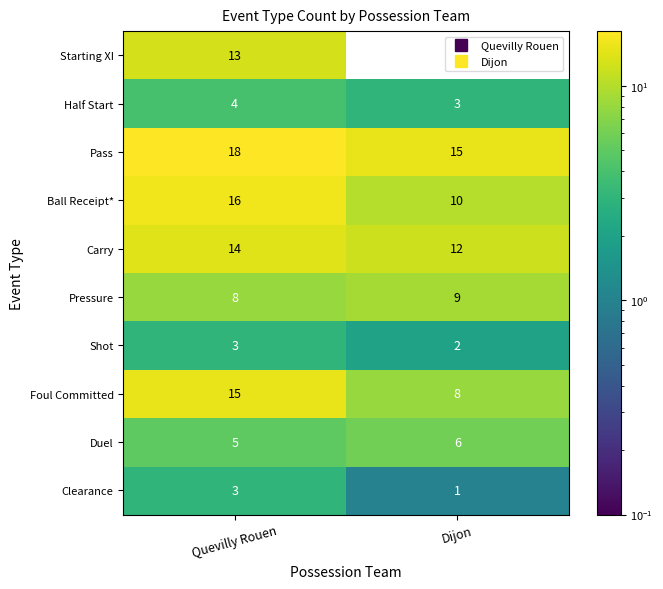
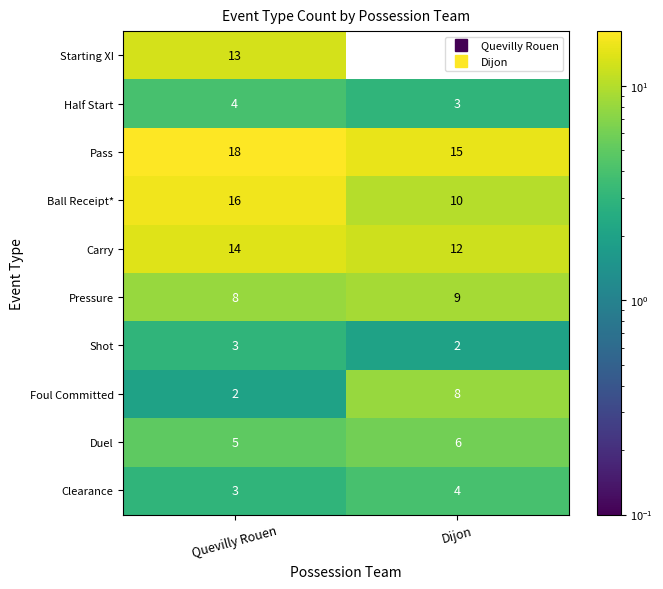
  {
    "Starting XI": {
      "Quevilly Rouen": 13
    },
    "Half Start": {
      "Quevilly Rouen": 4,
      "Dijon": 3
    },
    "Pass": {
      "Quevilly Rouen": 18,
      "Dijon": 15
    },
    "Ball Receipt*": {
      "Quevilly Rouen": 16,
      "Dijon": 10
    },
    "Carry": {
      "Quevilly Rouen": 14,
      "Dijon": 12
    },
    "Pressure": {
      "Quevilly Rouen": 8,
      "Dijon": 9
    },
    "Shot": {
      "Quevilly Rouen": 3,
      "Dijon": 2
    },
    "Foul Committed": {
-     "Quevilly Rouen": 15,
+     "Quevilly Rouen": 2,
      "Dijon": 8
    },
    "Duel": {
      "Quevilly Rouen": 5,
      "Dijon": 6
    },
    "Clearance": {
      "Quevilly Rouen": 3,
-     "Dijon": 1
+     "Dijon": 4
    }
  }
